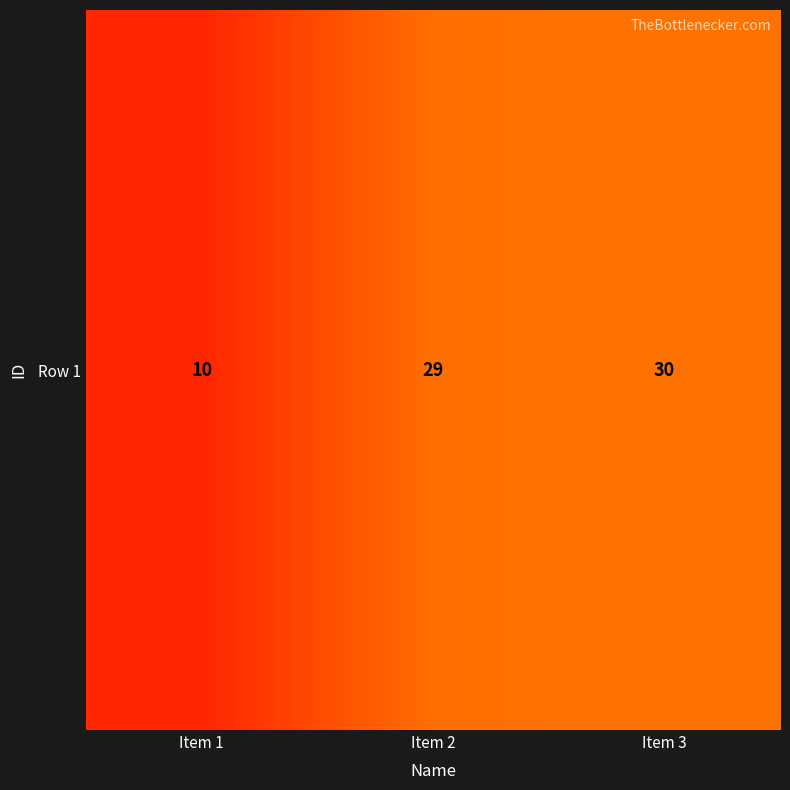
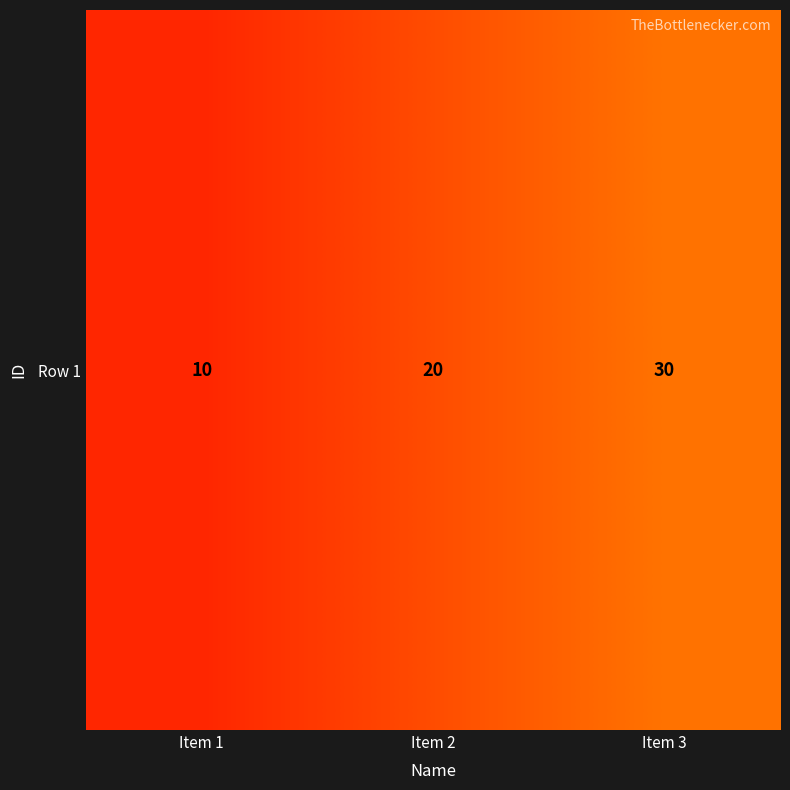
  {
    "Row 1": {
      "Item 1": 10,
-     "Item 2": 29,
+     "Item 2": 20,
      "Item 3": 30
    }
  }
